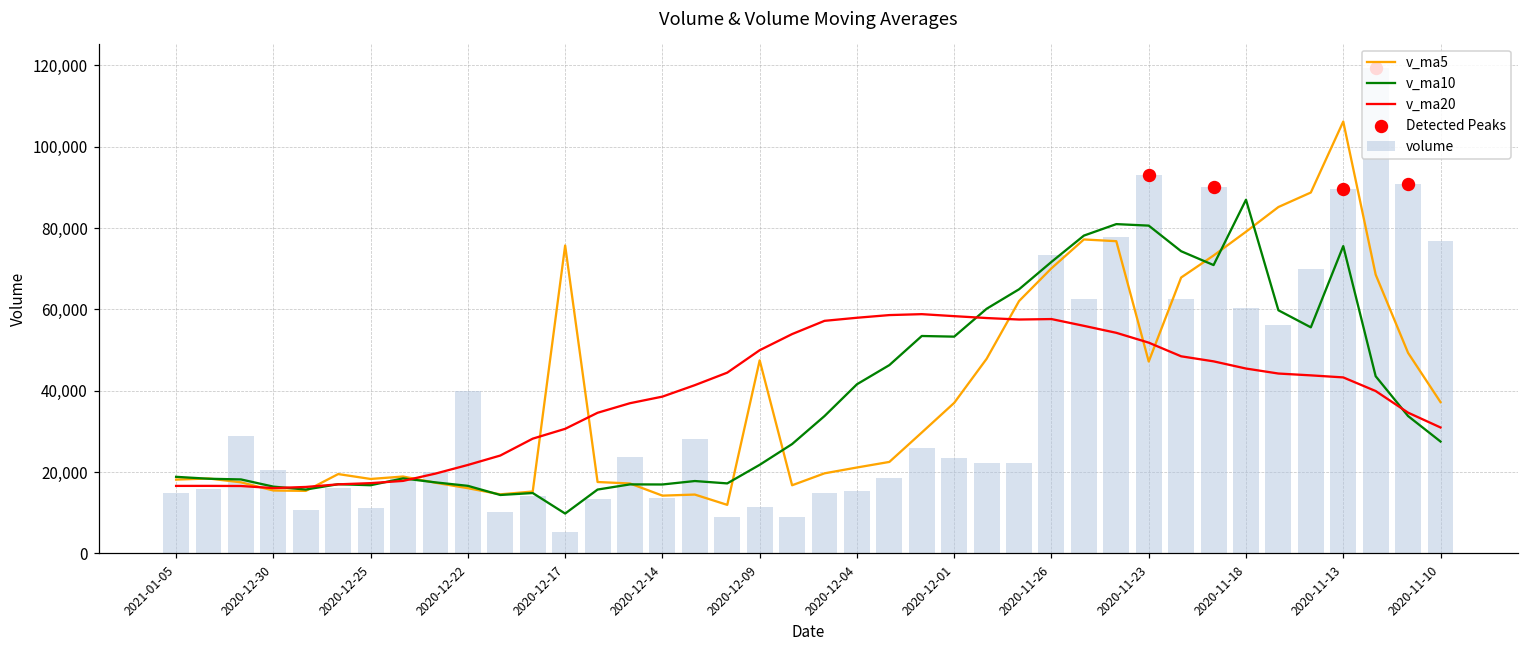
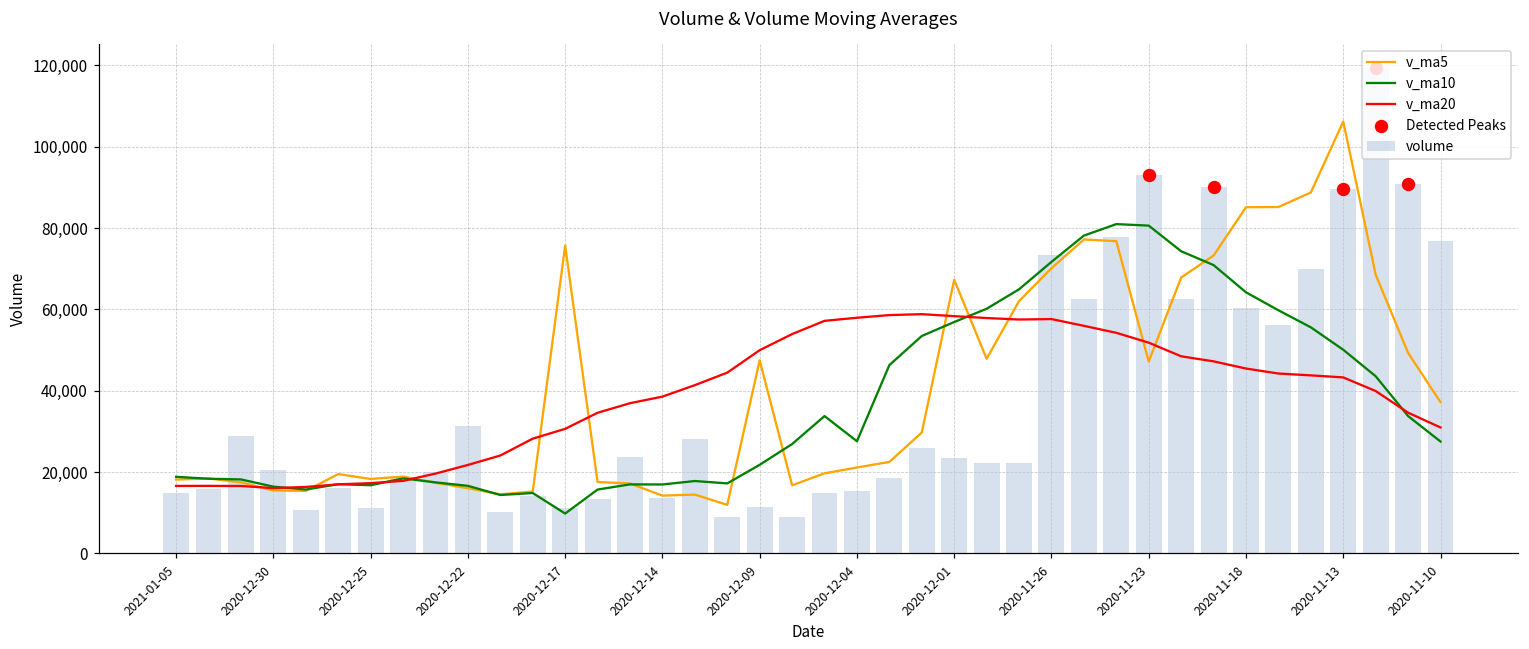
  {
    "volume": {
      "2021-01-05": "15,000",
      "2020-12-30": "20,000",
      "2020-12-25": "11,000",
-     "2020-12-22": "40,000",
-     "2020-12-17": "5,000",
+     "2020-12-22": "31,000",
+     "2020-12-17": "11,000",
      "2020-12-14": "14,000",
      "2020-12-09": "11,000",
      "2020-12-04": "15,000",
      "2020-12-01": "24,000",
      "2020-11-26": "74,000",
      "2020-11-23": "93,000",
      "2020-11-18": "60,000",
      "2020-11-13": "90,000",
      "2020-11-10": "77,000"
    },
    "v_ma5": {
      "2020-12-25": "18,000",
      "2020-12-17": "76,000",
      "2020-12-14": "14,000",
      "2020-12-09": "47,000",
      "2020-12-04": "21,000",
-     "2020-12-01": "37,000",
+     "2020-12-01": "67,000",
      "2020-11-26": "70,000",
      "2020-11-23": "47,000",
-     "2020-11-18": "79,000",
+     "2020-11-18": "85,000",
      "2020-11-13": "106,000",
      "2020-11-10": "37,000"
    },
    "v_ma10": {
      "2020-12-17": "10,000",
      "2020-12-14": "17,000",
      "2020-12-09": "22,000",
-     "2020-12-04": "42,000",
-     "2020-12-01": "53,000",
+     "2020-12-04": "28,000",
+     "2020-12-01": "57,000",
      "2020-11-26": "72,000",
      "2020-11-23": "81,000",
-     "2020-11-18": "87,000",
-     "2020-11-13": "76,000",
+     "2020-11-18": "64,000",
+     "2020-11-13": "50,000",
      "2020-11-10": "28,000"
    }
  }
